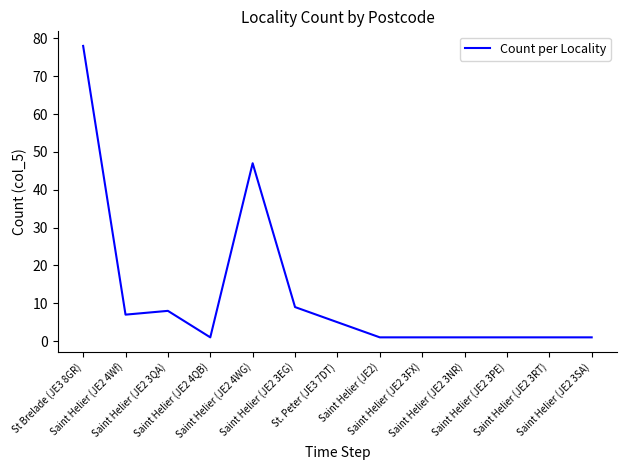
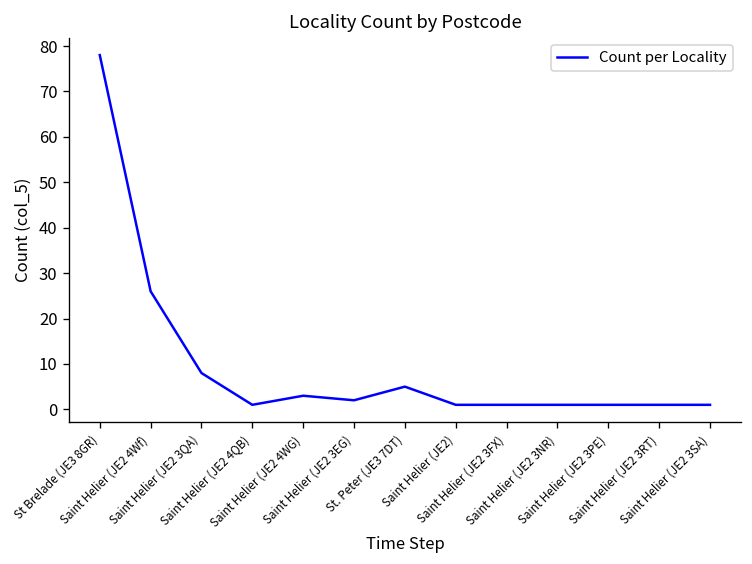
  {
    "St Brelade (JE3 8GR)": 78,
-   "Saint Helier (JE2 4Wf)": 7,
+   "Saint Helier (JE2 4Wf)": 26,
    "Saint Helier (JE2 3QA)": 8,
    "Saint Helier (JE2 4QB)": 1,
-   "Saint Helier (JE2 4WG)": 47,
-   "Saint Helier (JE2 3EG)": 9,
+   "Saint Helier (JE2 4WG)": 3,
+   "Saint Helier (JE2 3EG)": 2,
    "St. Peter (JE3 7DT)": 5,
    "Saint Helier (JE2)": 1,
    "Saint Helier (JE2 3FX)": 1,
    "Saint Helier (JE2 3NR)": 1,
    "Saint Helier (JE2 3PE)": 1,
    "Saint Helier (JE2 3RT)": 1,
    "Saint Helier (JE2 3SA)": 1
  }
